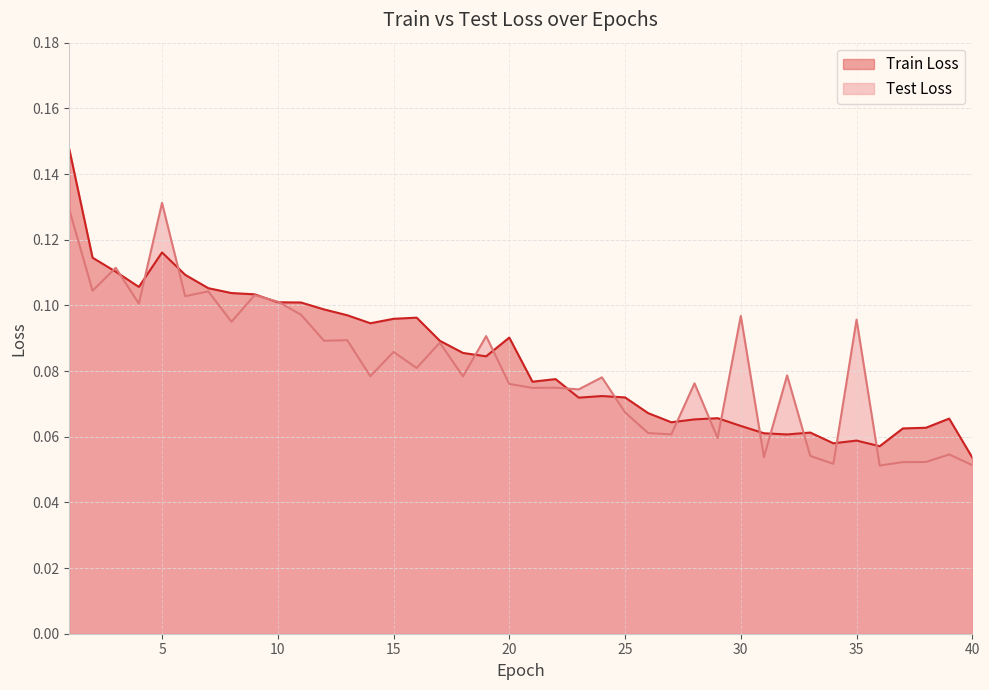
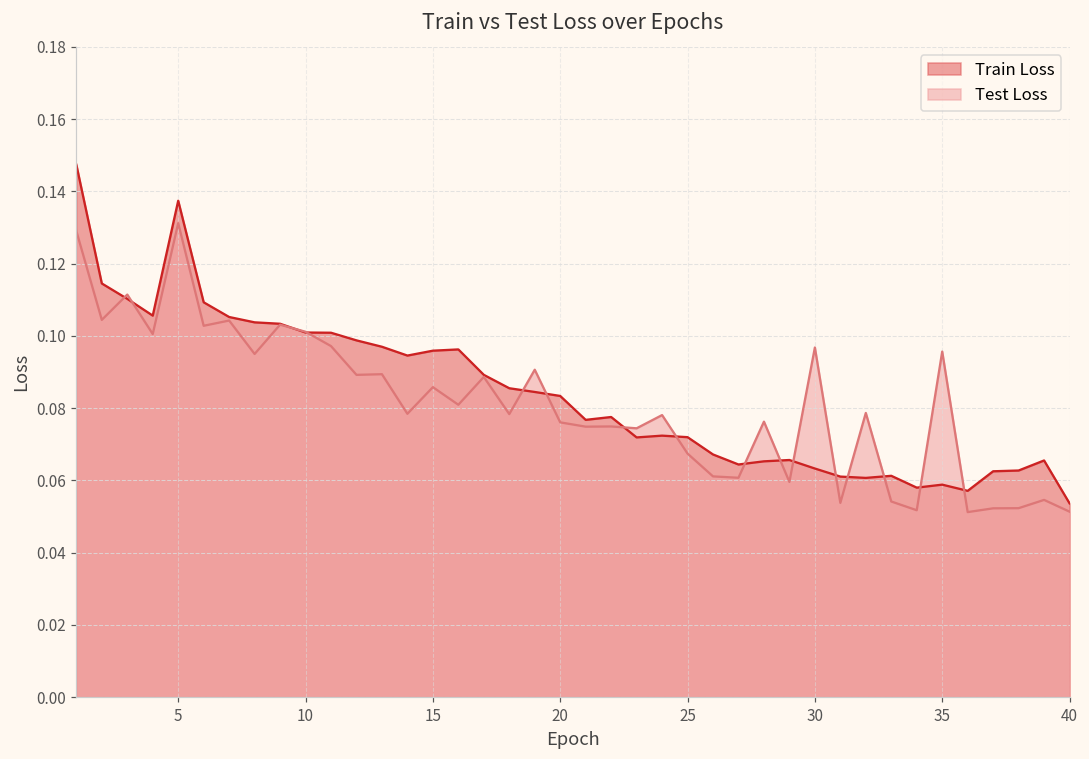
  {
    "Train Loss": {
-     "5": 0.116,
+     "5": 0.137,
      "15": 0.096,
-     "20": 0.090,
+     "20": 0.083,
      "25": 0.072,
      "30": 0.063,
      "35": 0.059,
      "40": 0.054
    },
    "Test Loss": {
      "5": 0.131,
      "15": 0.086,
      "20": 0.076,
      "25": 0.067,
      "30": 0.097,
      "35": 0.096,
      "40": 0.051
    }
  }
